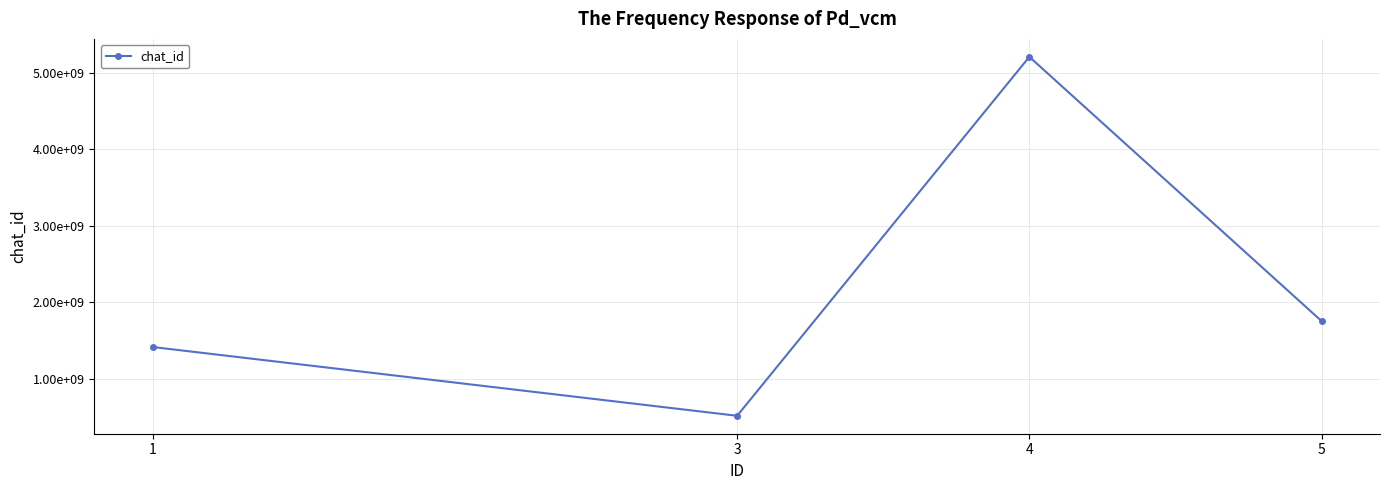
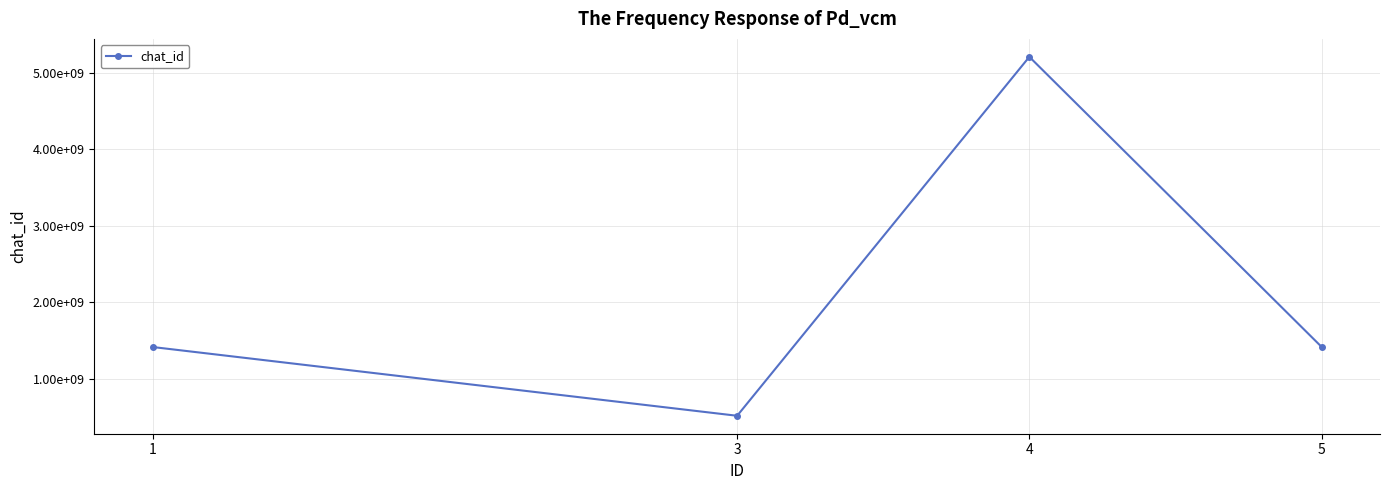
  {
    "1": 1400000000,
    "3": 500000000,
    "4": 5200000000,
-   "5": 1800000000
+   "5": 1400000000
  }
